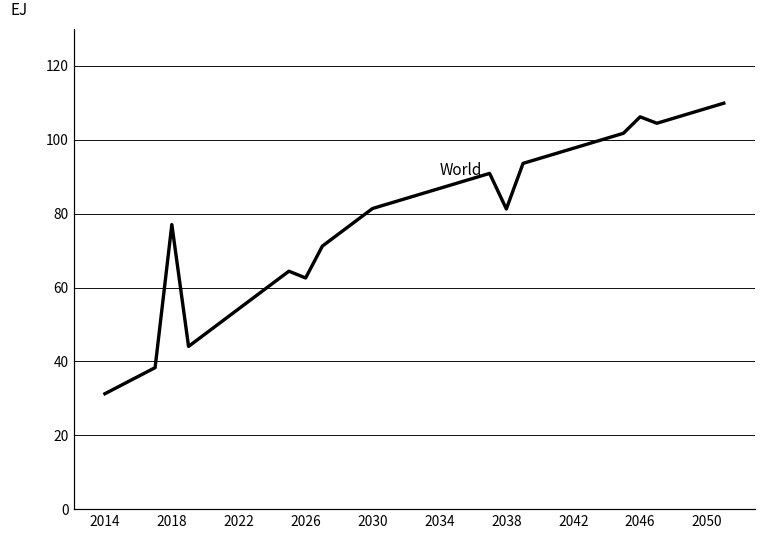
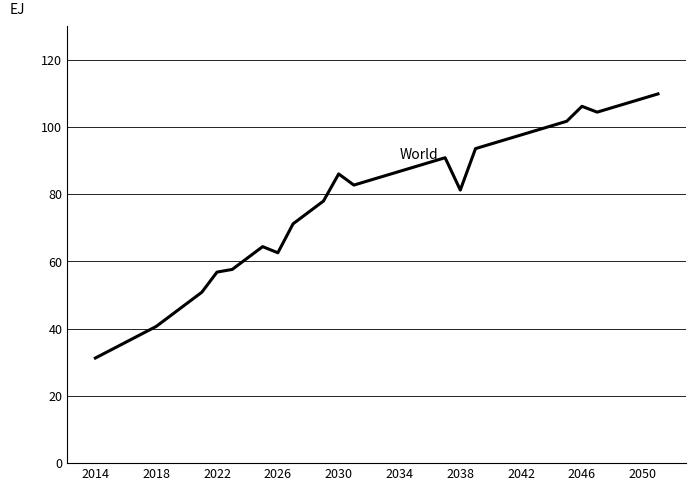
  {
    "2014": 31,
-   "2018": 77,
-   "2022": 54,
+   "2018": 41,
+   "2022": 57,
    "2026": 63,
-   "2030": 81,
+   "2030": 86,
    "2034": 87,
    "2038": 81,
    "2042": 98,
    "2046": 106,
    "2050": 108
  }
